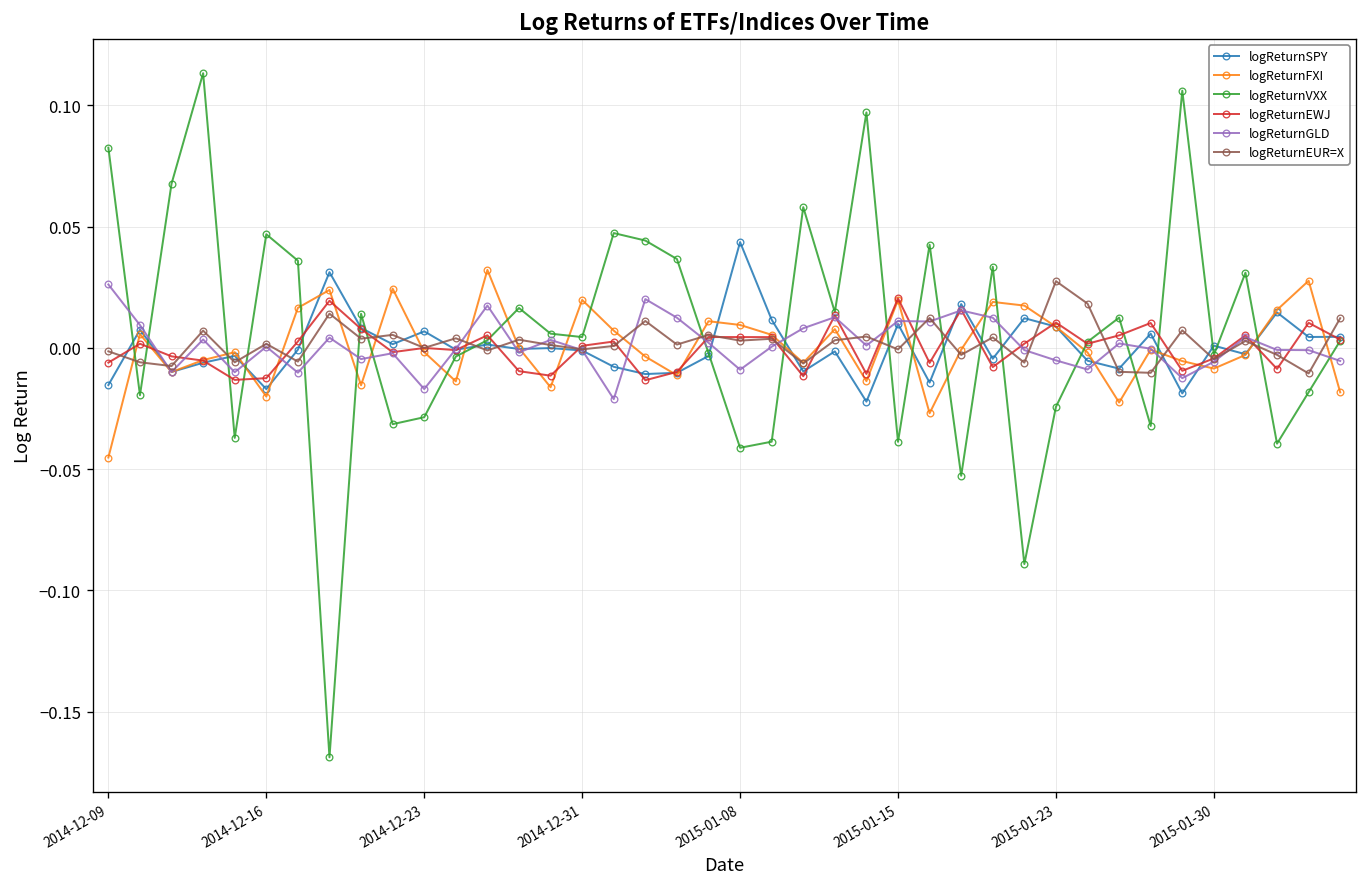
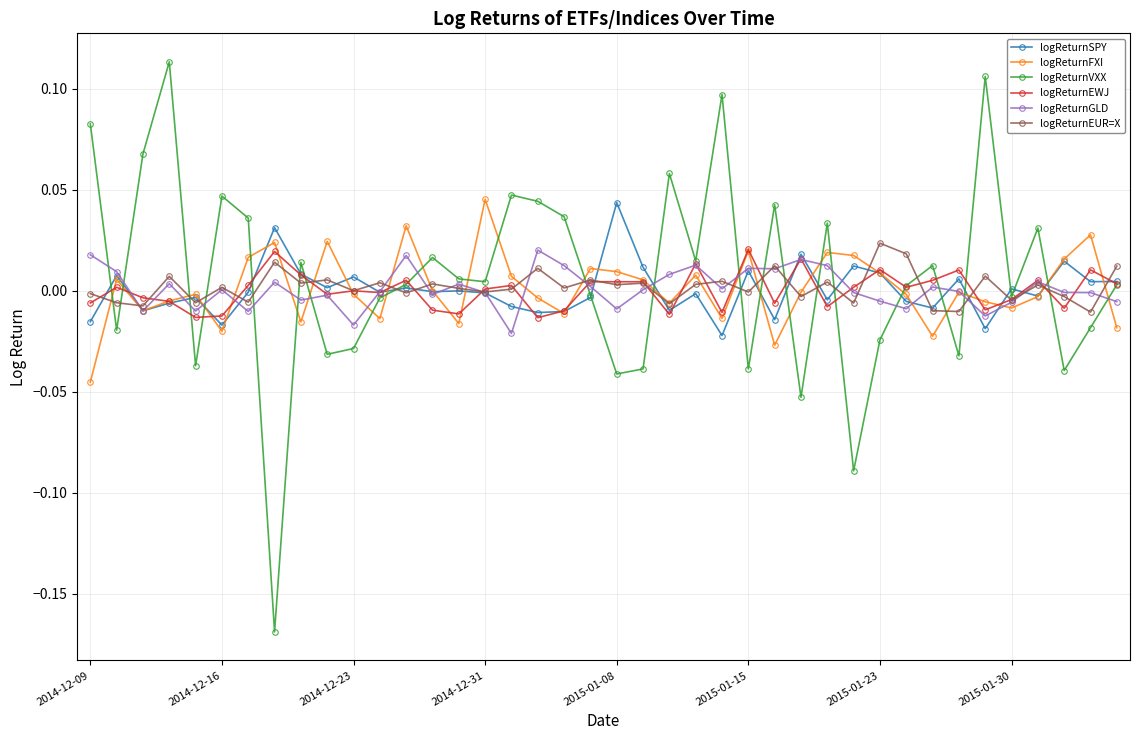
  {
    "logReturnSPY": {
      "2014-12-09": -0.015,
      "2014-12-16": -0.017,
      "2014-12-23": 0.007,
      "2015-01-08": 0.044,
      "2015-01-15": 0.010,
      "2015-01-30": 0.001
    },
    "logReturnFXI": {
      "2014-12-09": -0.045,
      "2014-12-16": -0.020,
      "2014-12-23": -0.002,
-     "2014-12-31": 0.020,
+     "2014-12-31": 0.045,
      "2015-01-08": 0.009,
      "2015-01-30": -0.009
    },
    "logReturnVXX": {
      "2014-12-09": 0.083,
      "2014-12-16": 0.047,
      "2014-12-23": -0.029,
      "2014-12-31": 0.004,
      "2015-01-08": -0.041,
      "2015-01-15": -0.039,
      "2015-01-23": -0.024,
      "2015-01-30": -0.003
    },
    "logReturnEWJ": {
      "2014-12-09": -0.006,
      "2014-12-16": -0.012,
      "2014-12-31": 0.001,
      "2015-01-08": 0.004,
      "2015-01-23": 0.010
    },
    "logReturnGLD": {
-     "2014-12-09": 0.026,
+     "2014-12-09": 0.018,
      "2014-12-23": -0.017,
      "2015-01-08": -0.009,
      "2015-01-15": 0.011,
      "2015-01-23": -0.005
    },
    "logReturnEUR=X": {
      "2014-12-09": -0.001,
      "2015-01-08": 0.003,
      "2015-01-15": -0.001,
-     "2015-01-23": 0.028
+     "2015-01-23": 0.024
    }
  }
